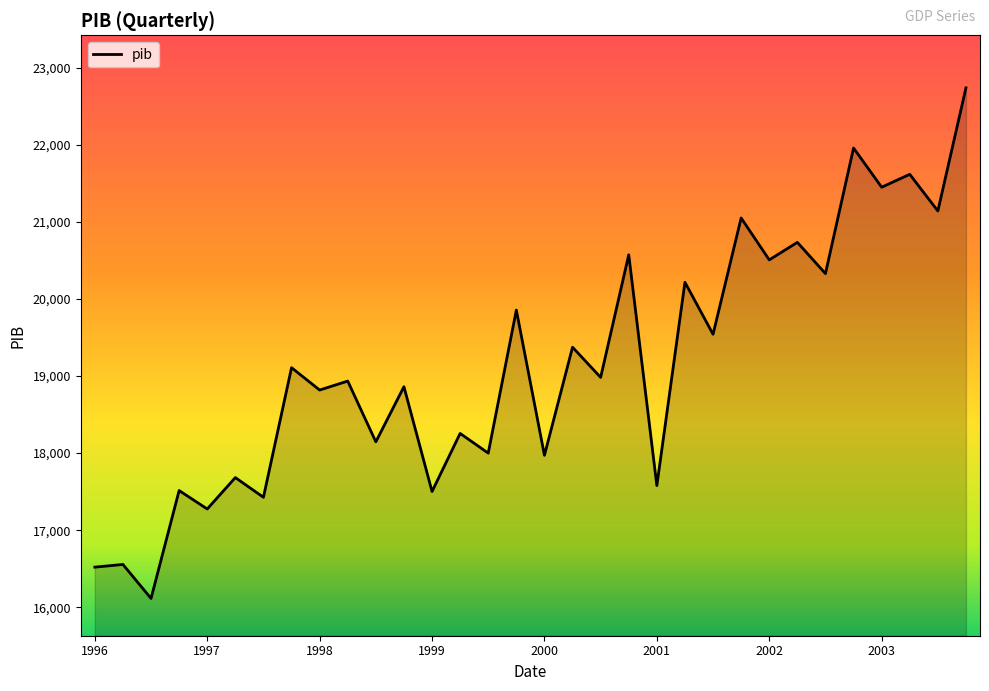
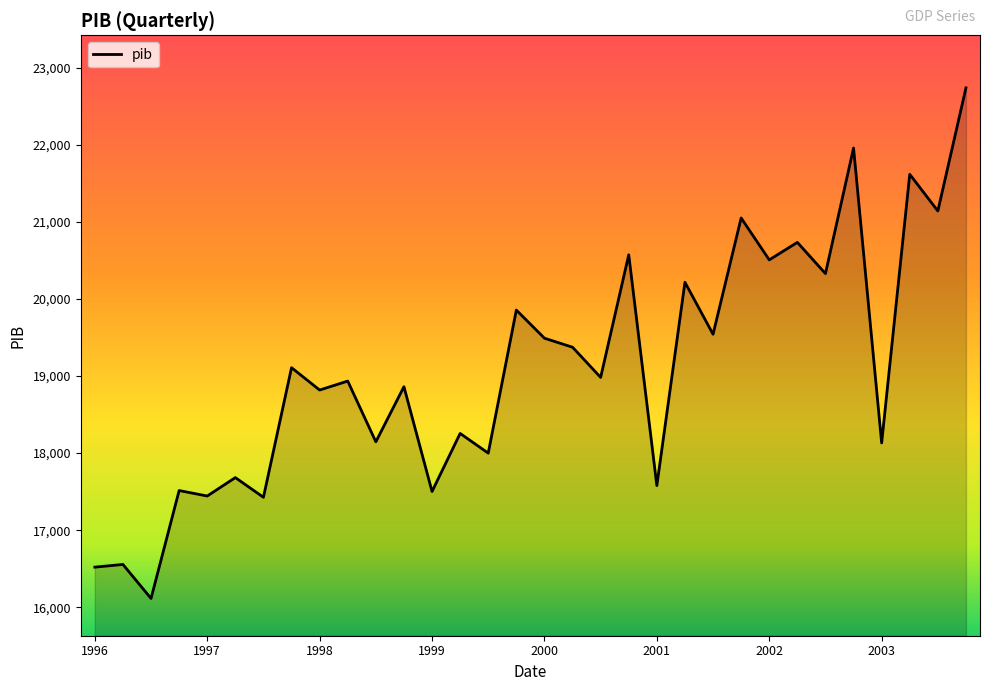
  {
    "1996": "16,500",
-   "1997": "17,300",
+   "1997": "17,400",
    "1998": "18,800",
    "1999": "17,500",
-   "2000": "18,000",
+   "2000": "19,500",
    "2001": "17,600",
    "2002": "20,500",
-   "2003": "21,400"
+   "2003": "18,100"
  }
